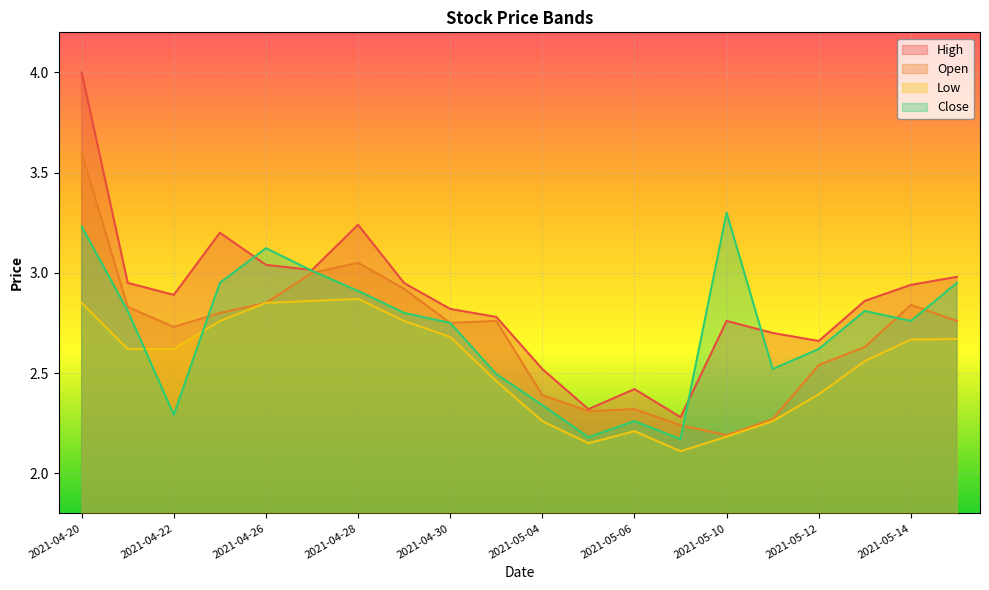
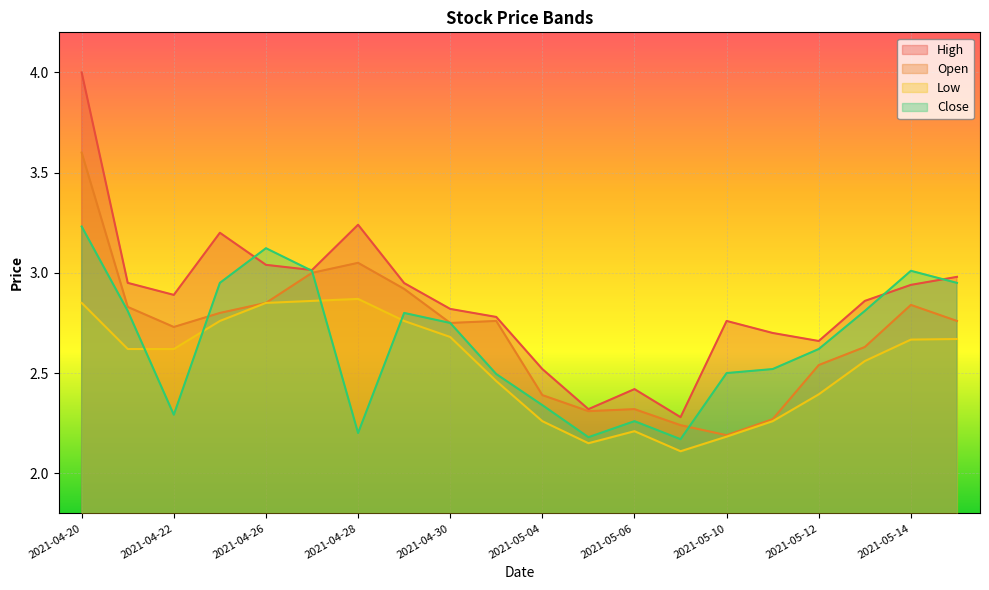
  {
    "Close": {
      "2021-04-20": 3.23,
      "2021-04-22": 2.29,
      "2021-04-26": 3.12,
-     "2021-04-28": 2.91,
+     "2021-04-28": 2.20,
      "2021-05-04": 2.34,
      "2021-05-06": 2.26,
-     "2021-05-10": 3.3,
+     "2021-05-10": 2.5,
      "2021-05-12": 2.62,
-     "2021-05-14": 2.76
+     "2021-05-14": 3.01
    }
  }
